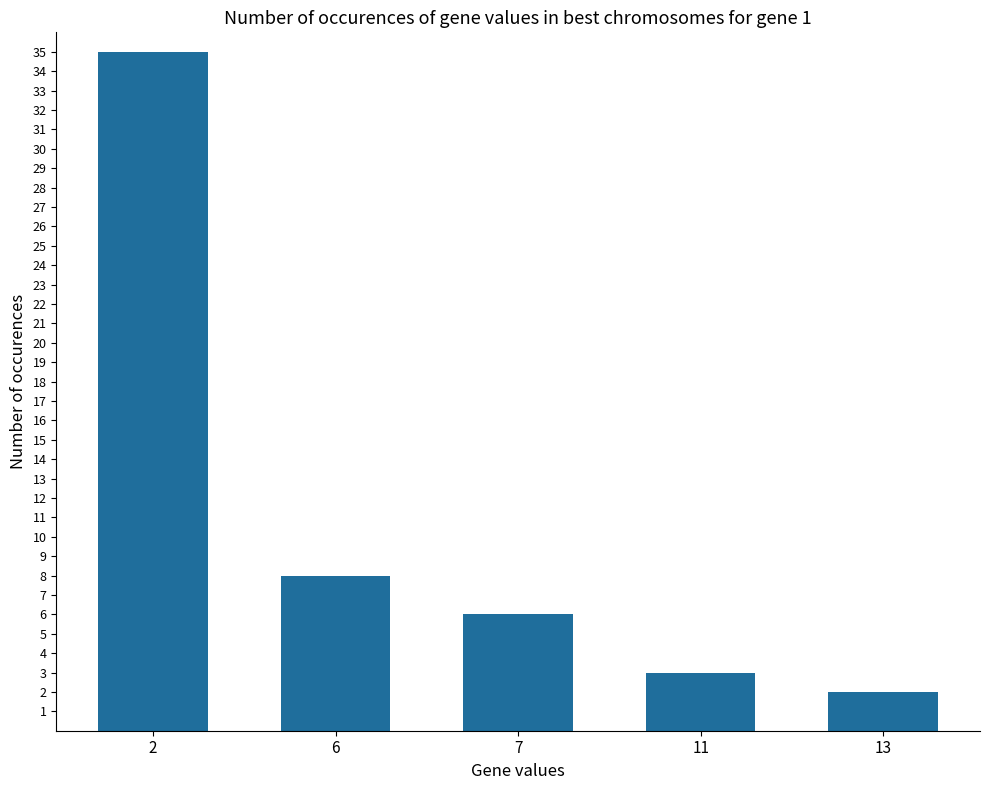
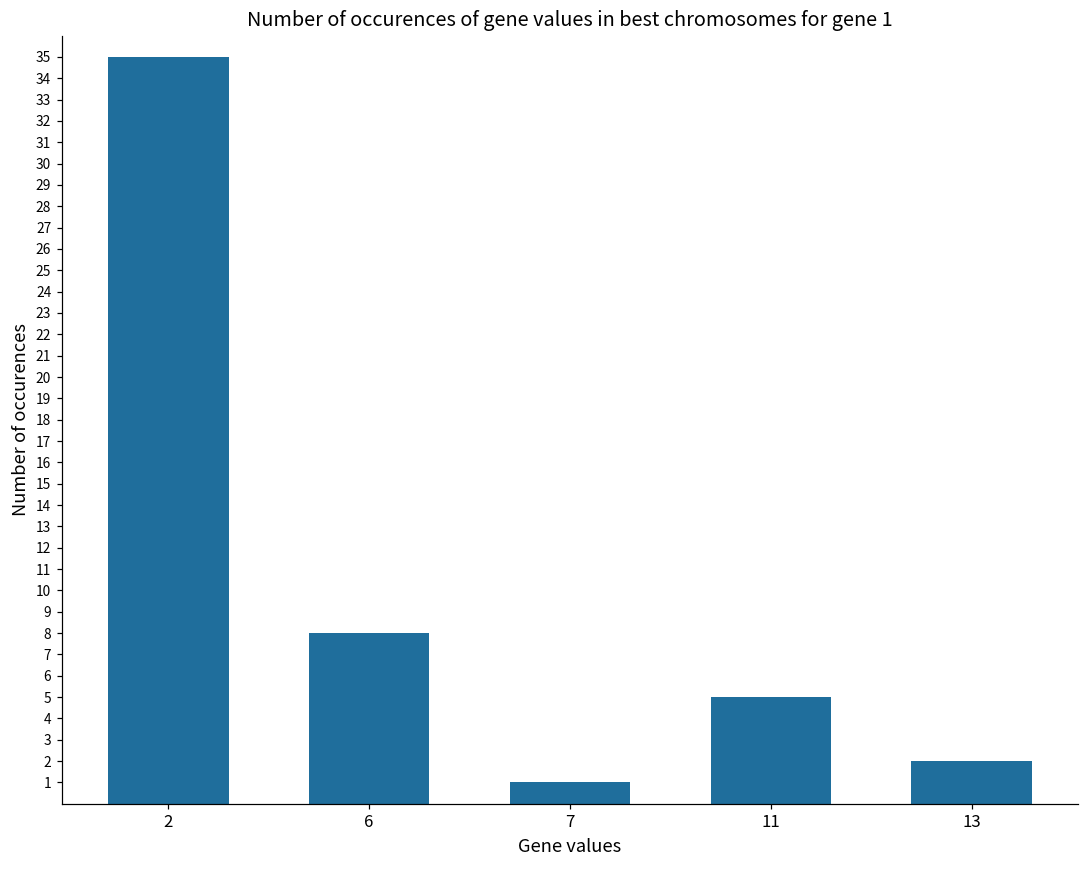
  {
    "2": 35,
    "6": 8,
-   "7": 6,
-   "11": 3,
+   "7": 1,
+   "11": 5,
    "13": 2
  }
